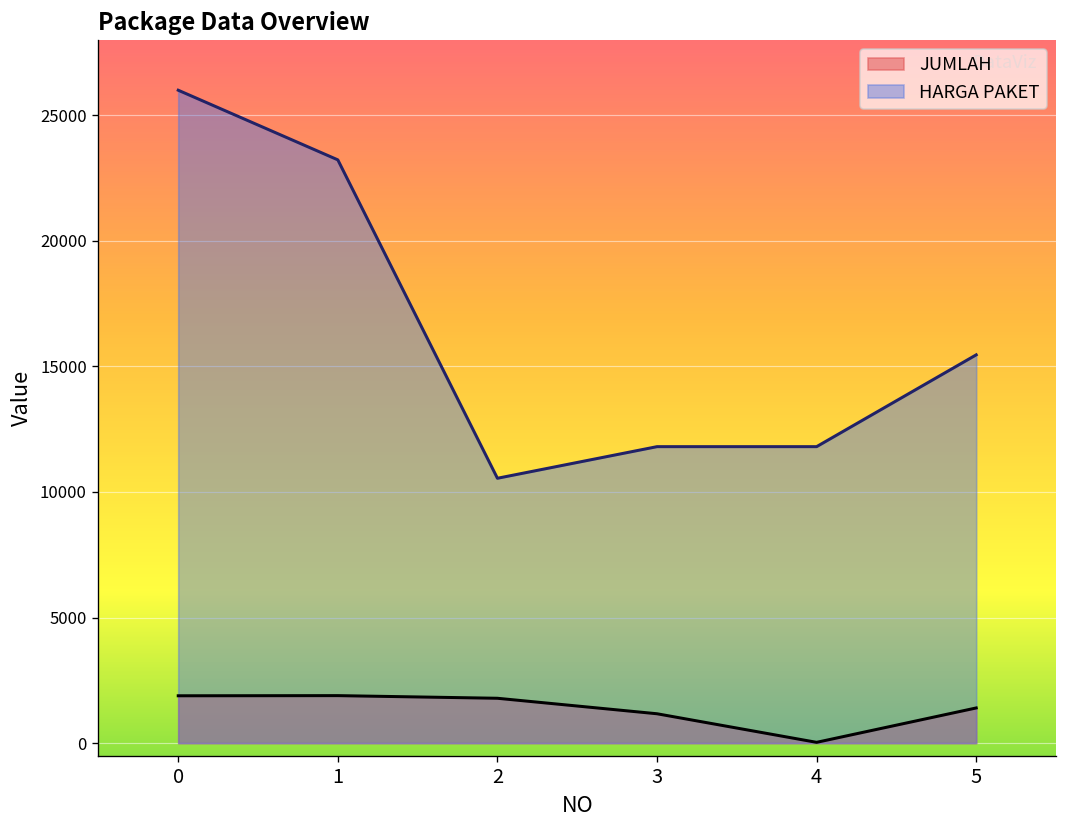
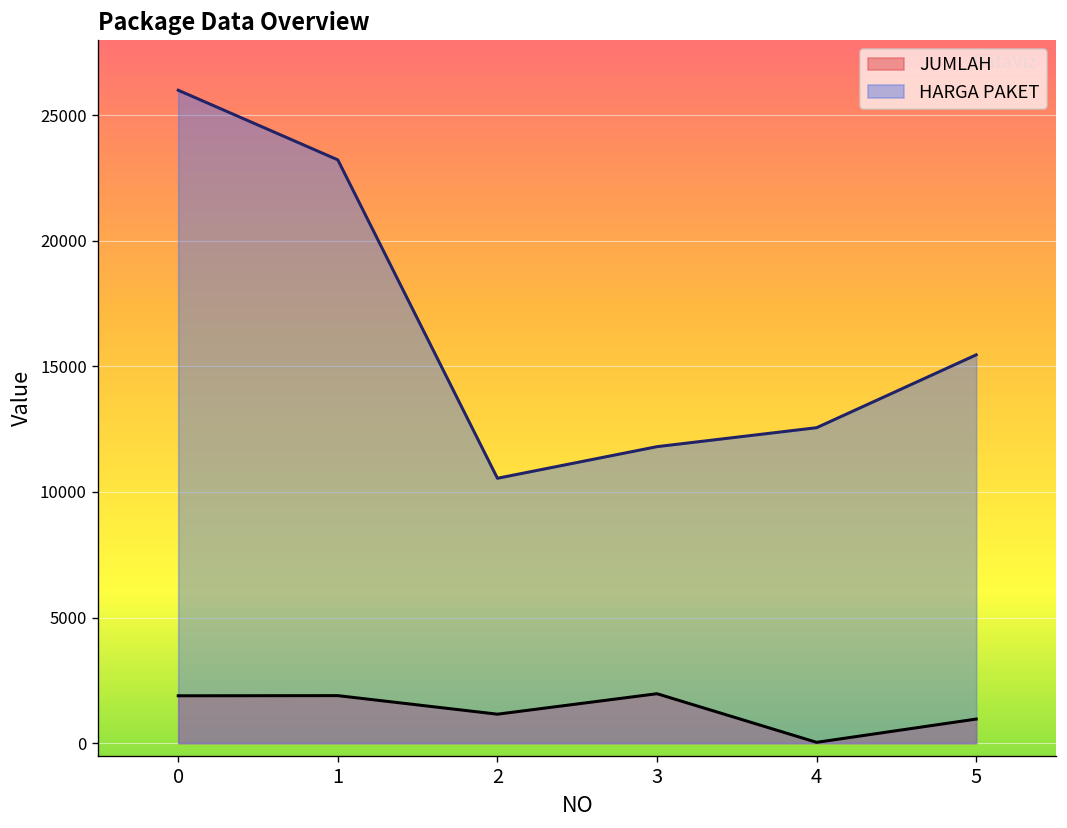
  {
    "JUMLAH": {
      "0": 1900,
      "1": 1900,
-     "2": 1800,
-     "3": 1200,
+     "2": 1200,
+     "3": 2000,
      "4": 0,
-     "5": 1400
+     "5": 1000
    },
    "HARGA PAKET": {
      "0": 26000,
      "1": 23200,
      "2": 10500,
      "3": 11800,
-     "4": 11800,
+     "4": 12600,
      "5": 15500
    }
  }
